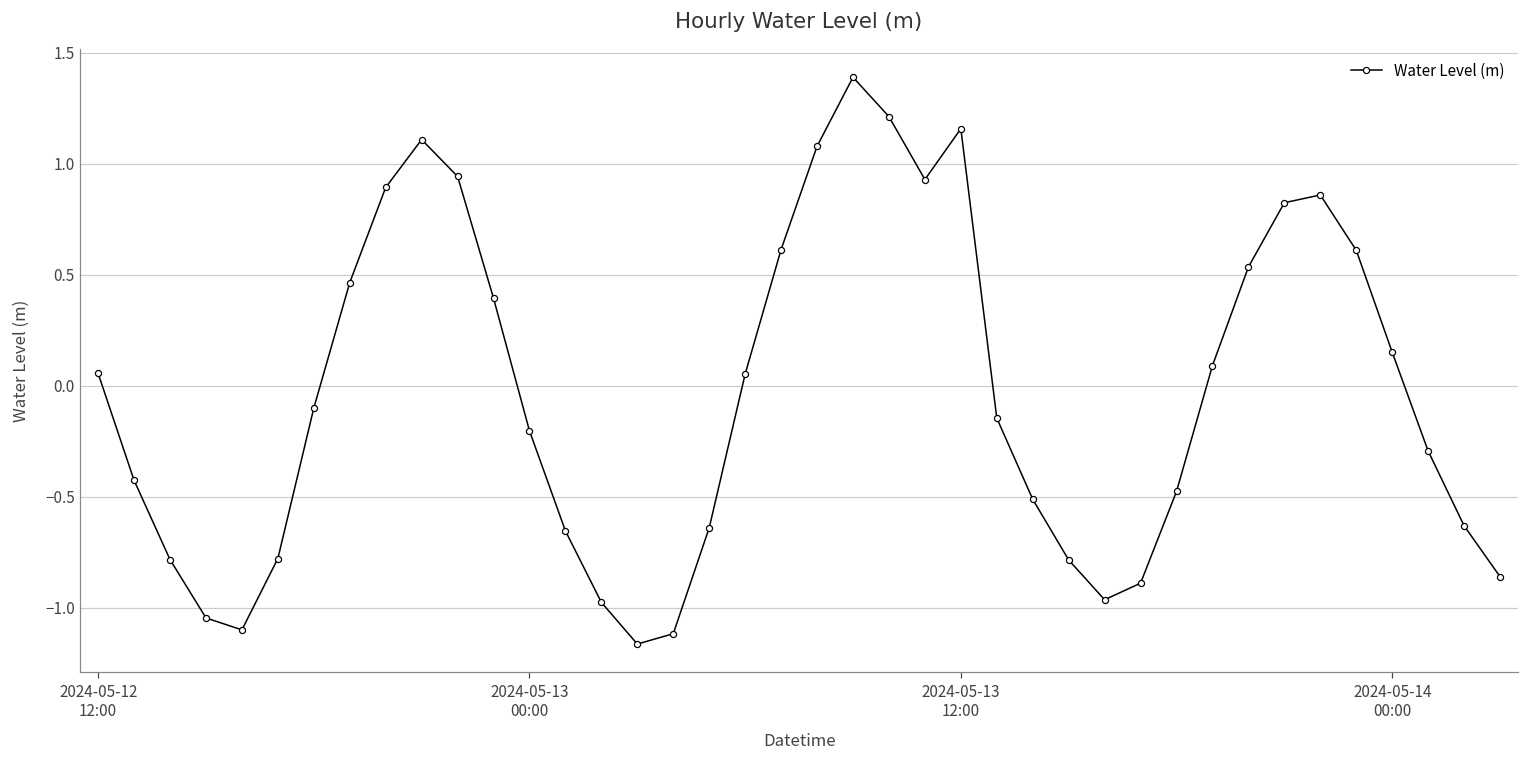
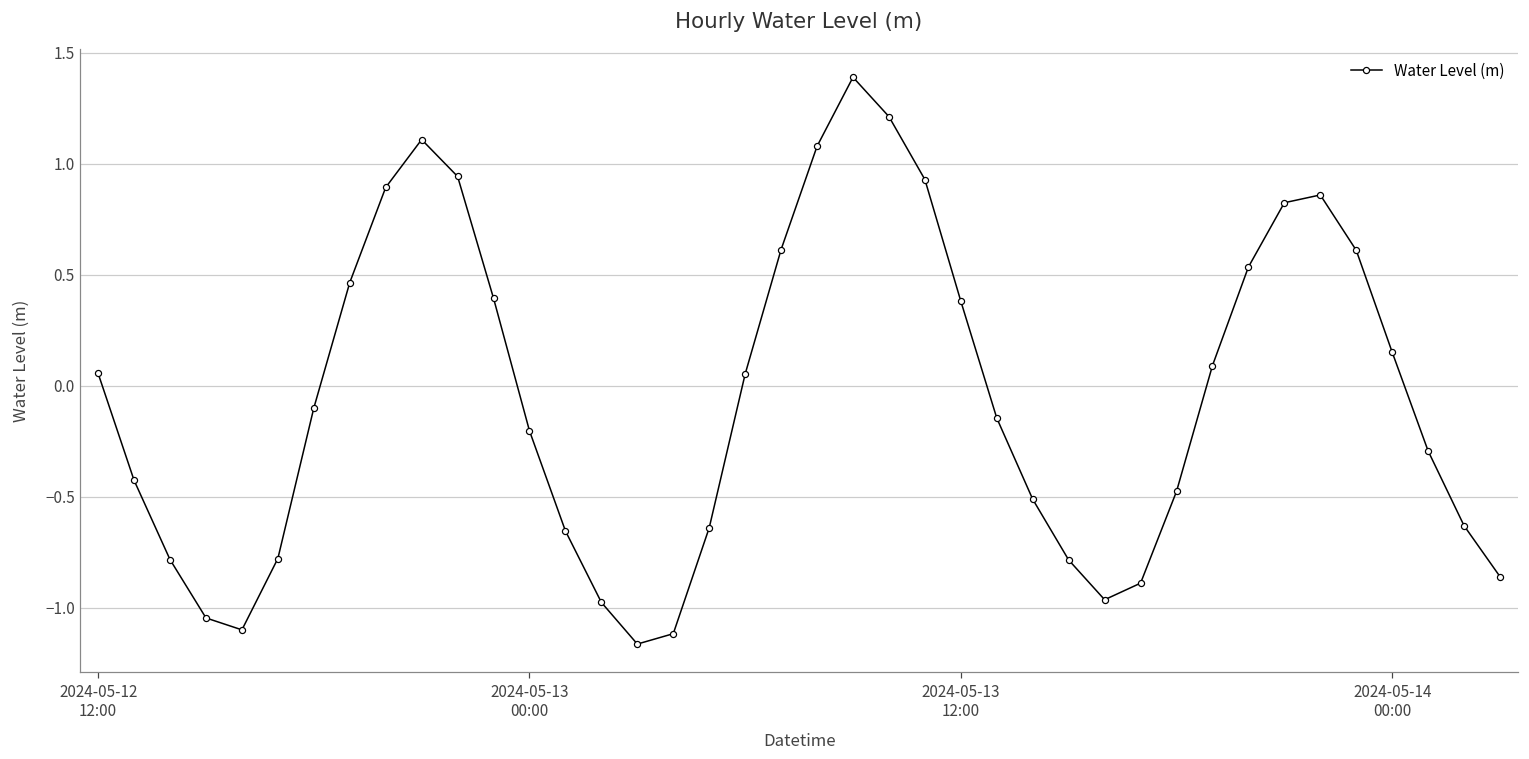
  {
    "2024-05-12 12:00": 0.05,
    "2024-05-13 00:00": -0.20,
-   "2024-05-13 12:00": 1.16,
+   "2024-05-13 12:00": 0.38,
    "2024-05-14 00:00": 0.15
  }
